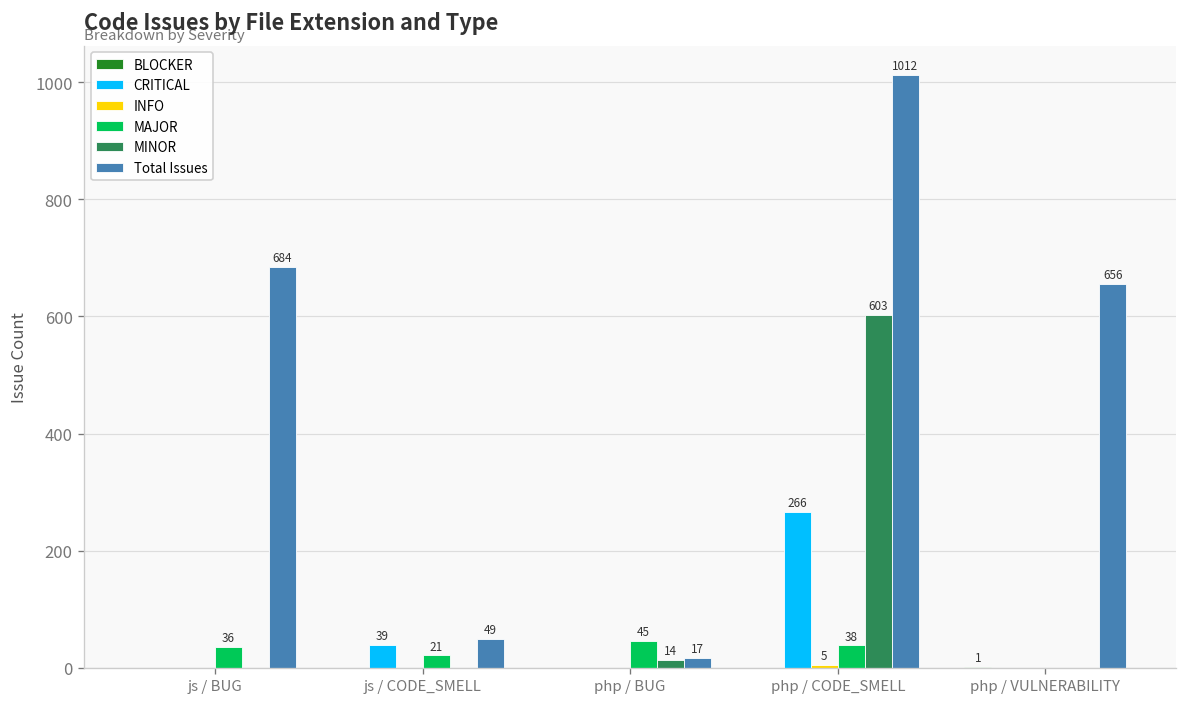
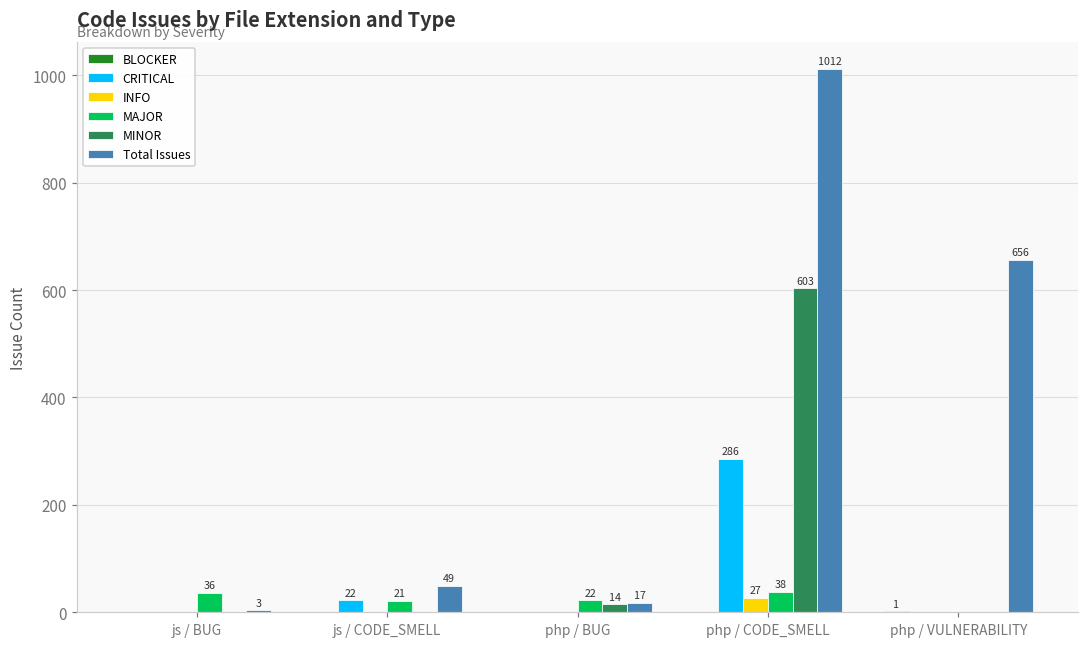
  {
    "CRITICAL": {
-     "js / CODE_SMELL": 39,
-     "php / CODE_SMELL": 266
+     "js / CODE_SMELL": 22,
+     "php / CODE_SMELL": 286
    },
    "INFO": {
-     "php / CODE_SMELL": 5
+     "php / CODE_SMELL": 27
    },
    "MAJOR": {
      "js / BUG": 36,
      "js / CODE_SMELL": 21,
-     "php / BUG": 45,
+     "php / BUG": 22,
      "php / CODE_SMELL": 38
    },
    "Total Issues": {
-     "js / BUG": 684,
+     "js / BUG": 3,
      "js / CODE_SMELL": 49,
      "php / BUG": 17,
      "php / CODE_SMELL": 1012,
      "php / VULNERABILITY": 656
    }
  }
